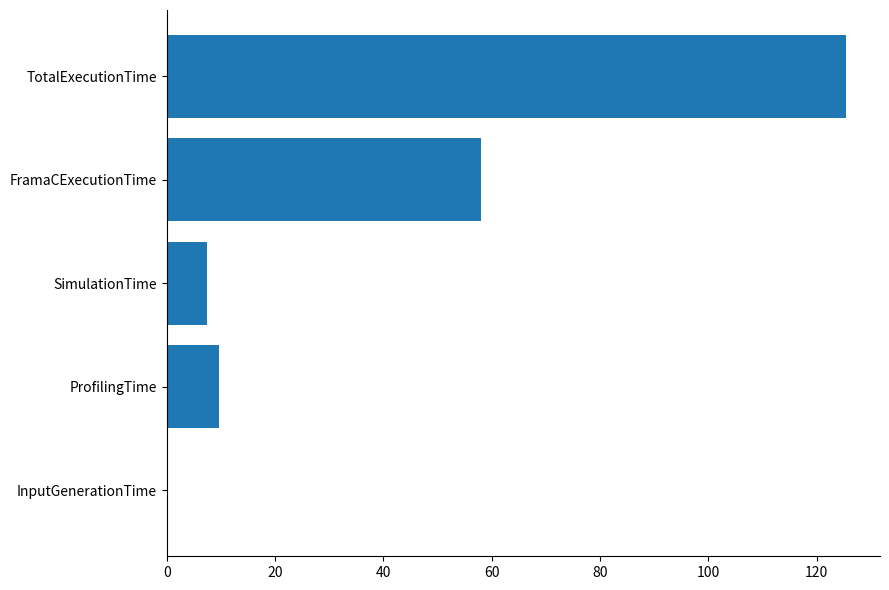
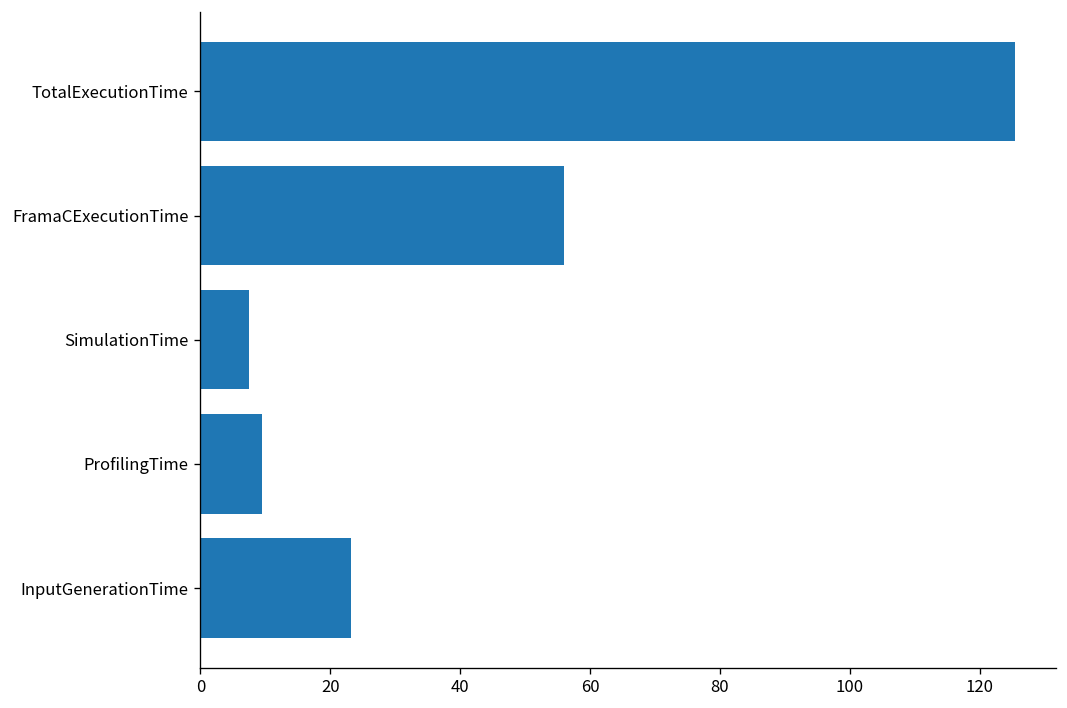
  {
    "TotalExecutionTime": 125,
-   "FramaCExecutionTime": 58,
+   "FramaCExecutionTime": 56,
    "SimulationTime": 7,
    "ProfilingTime": 10,
-   "InputGenerationTime": 0
+   "InputGenerationTime": 23
  }
